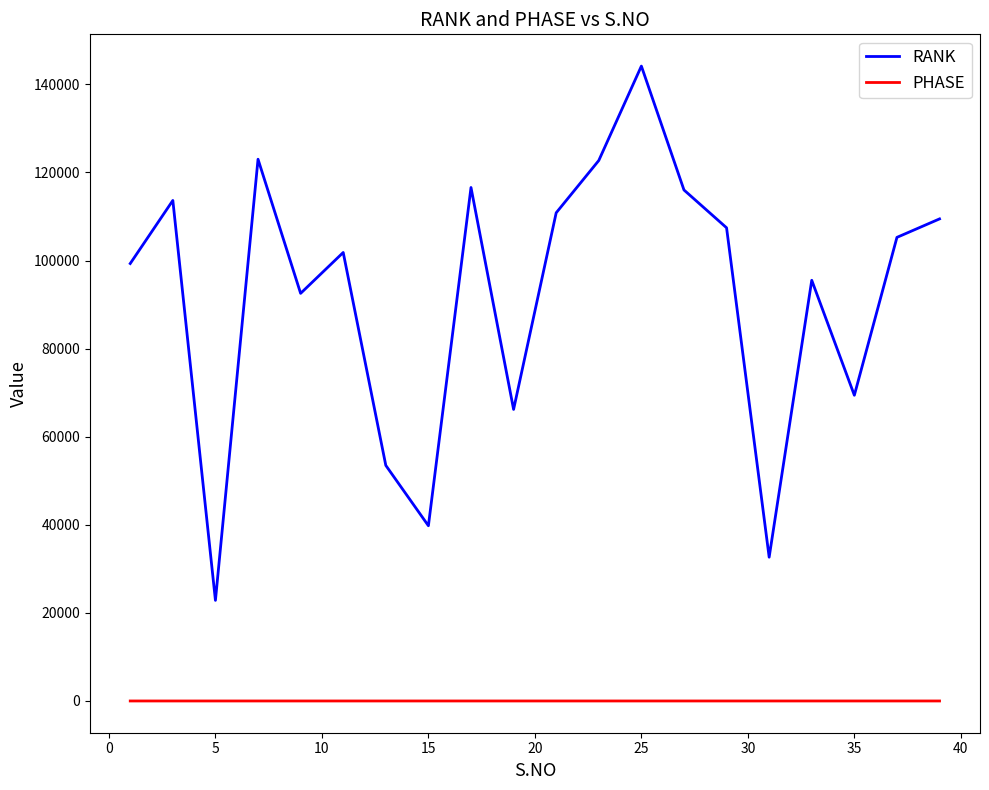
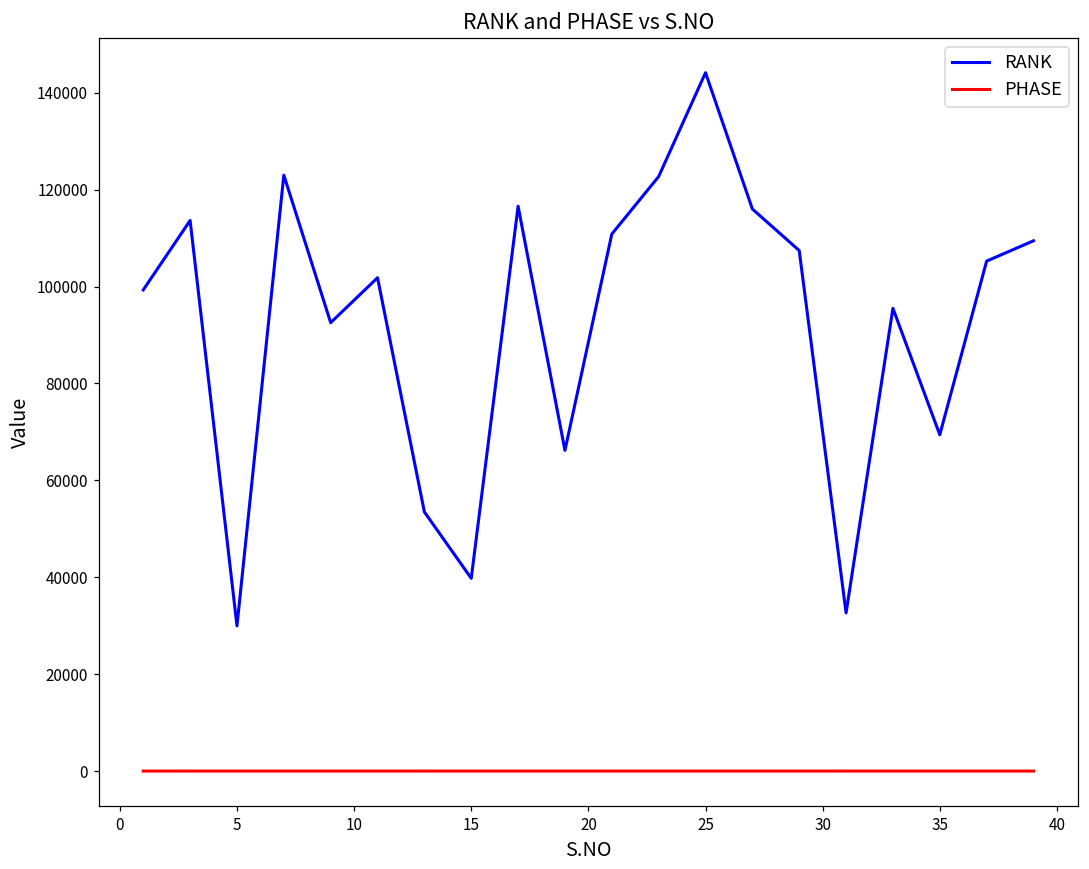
  {
    "RANK": {
-     "5": 23000,
+     "5": 30000,
      "15": 40000,
      "25": 144000,
      "35": 69000
    },
    "PHASE": {
      "5": 0,
      "15": 0,
      "25": 0,
      "35": 0
    }
  }
